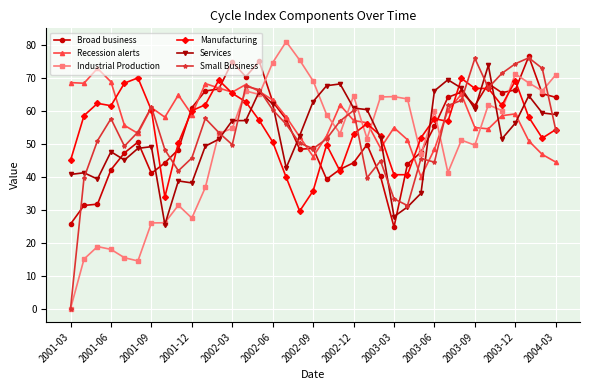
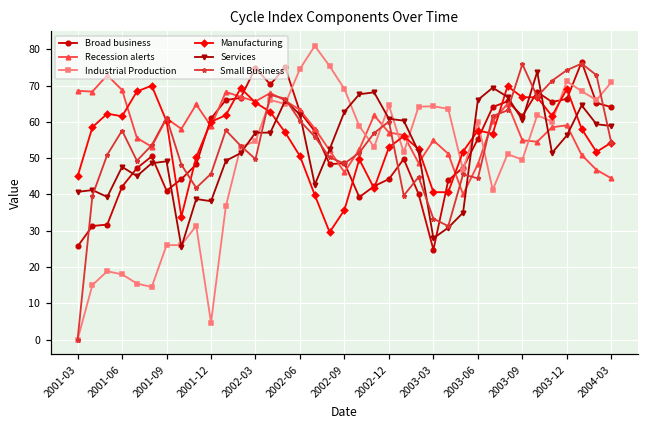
  {
    "Industrial Production": {
      "2001-06": 18,
      "2001-09": 26,
-     "2001-12": 27,
+     "2001-12": 5,
      "2002-03": 55,
      "2002-06": 75,
      "2002-09": 69,
      "2002-12": 65,
      "2003-03": 64,
      "2003-06": 60,
      "2003-09": 50,
      "2003-12": 71,
      "2004-03": 71
    }
  }
